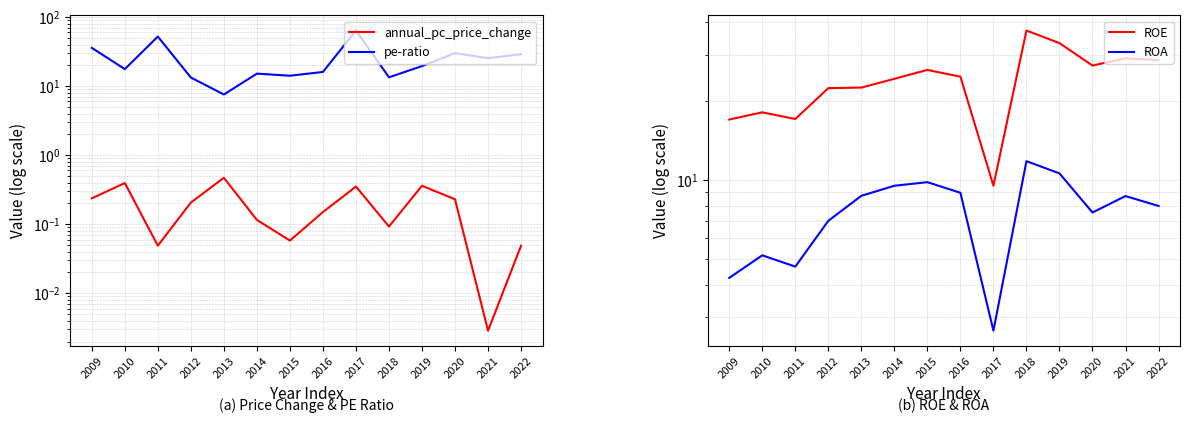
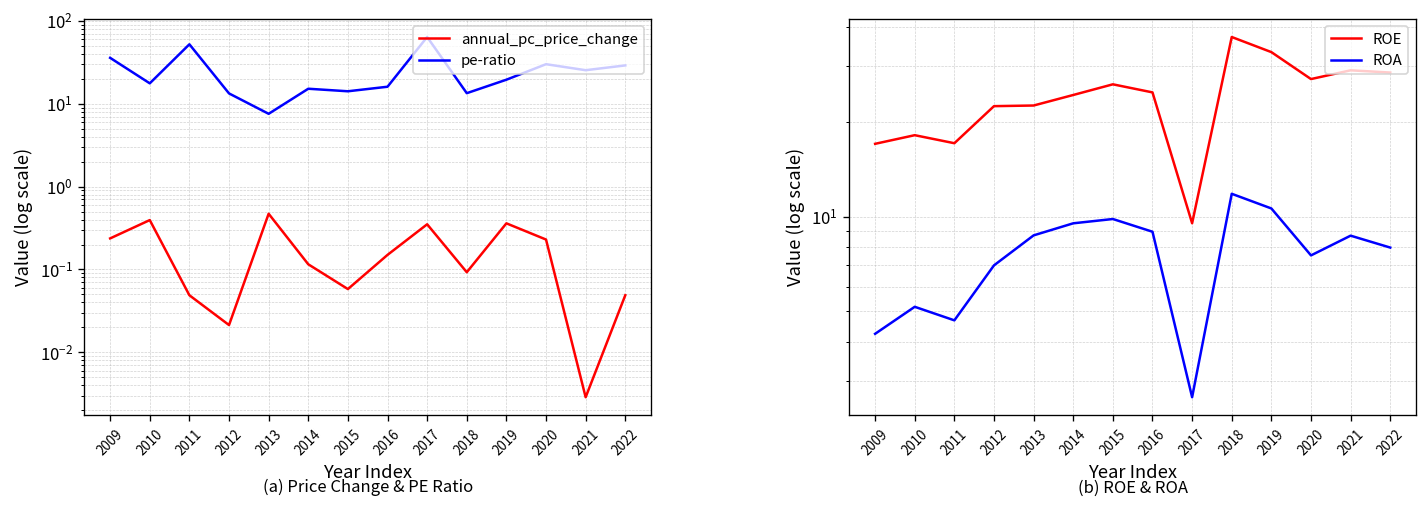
  {
    "(a) Price Change & PE Ratio": {
      "annual_pc_price_change": {
        "2009": 0.24,
        "2010": 0.4,
        "2011": 0.05,
-       "2012": 0.21,
+       "2012": 0.021,
        "2013": 0.5,
        "2014": 0.12,
        "2015": 0.06,
        "2016": 0.15,
        "2017": 0.4,
        "2018": 0.09,
        "2019": 0.4,
        "2020": 0.23,
        "2021": 0.003,
        "2022": 0.05
      },
      "pe-ratio": {
        "2009": 40,
        "2010": 18,
        "2011": 50,
        "2012": 13,
        "2013": 8,
        "2014": 15,
        "2015": 14,
        "2016": 16,
        "2018": 13,
        "2019": 20
      }
    }
  }
